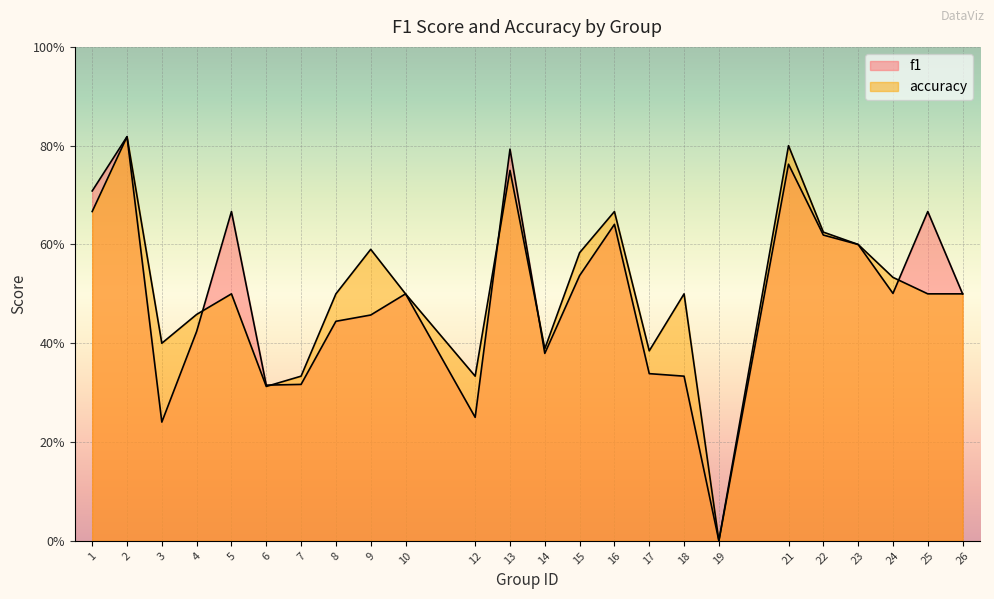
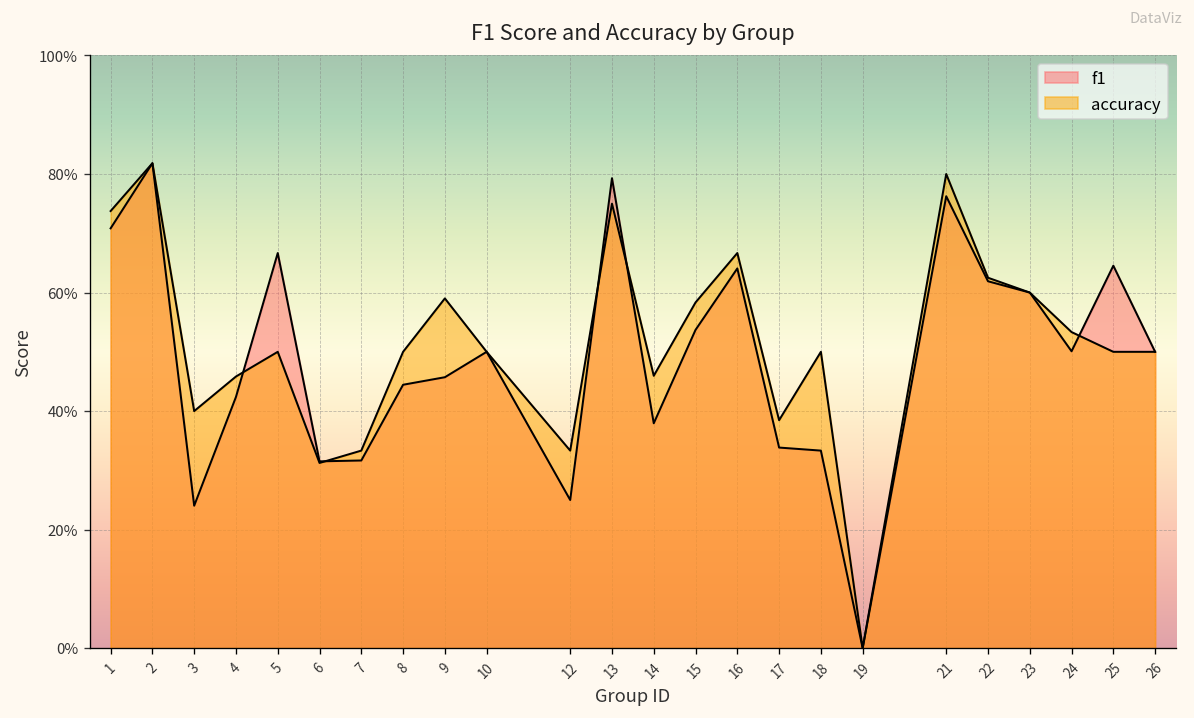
  {
    "f1": {
      "1": "71%",
      "3": "24%",
      "4": "42%",
      "5": "67%",
      "7": "32%",
      "8": "44%",
      "9": "46%",
      "12": "25%",
      "13": "79%",
      "14": "38%",
      "15": "54%",
      "16": "64%",
      "17": "34%",
      "18": "33%",
      "21": "76%",
      "22": "62%",
      "24": "50%",
-     "25": "67%"
+     "25": "65%"
    },
    "accuracy": {
-     "1": "67%",
+     "1": "74%",
      "3": "40%",
      "4": "46%",
      "5": "50%",
      "7": "33%",
      "8": "50%",
      "9": "59%",
      "12": "33%",
      "13": "75%",
-     "14": "39%",
+     "14": "46%",
      "15": "58%",
      "16": "67%",
      "17": "38%",
      "18": "50%",
      "21": "80%",
      "22": "63%",
      "24": "53%",
      "25": "50%"
    }
  }
